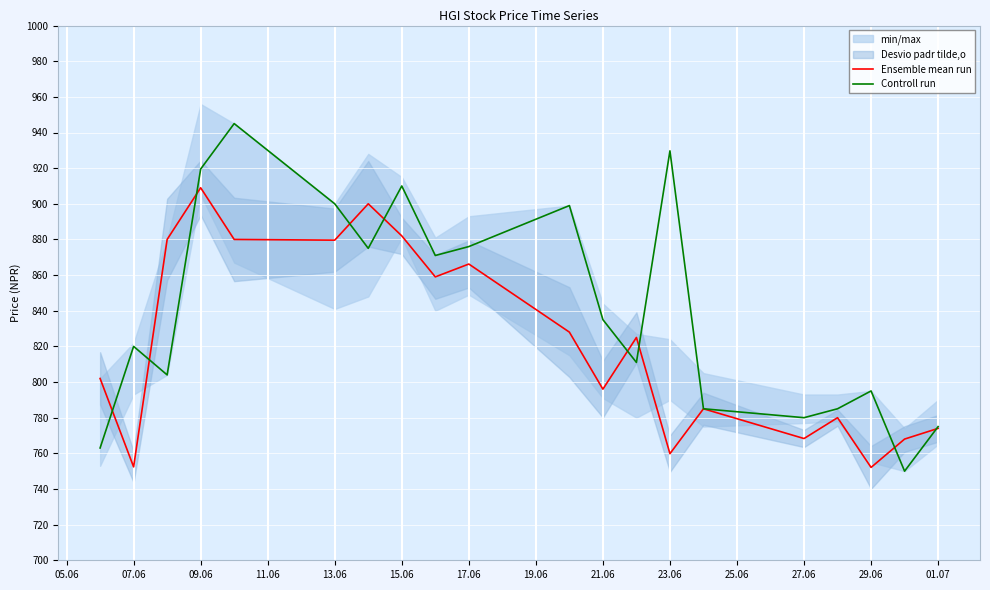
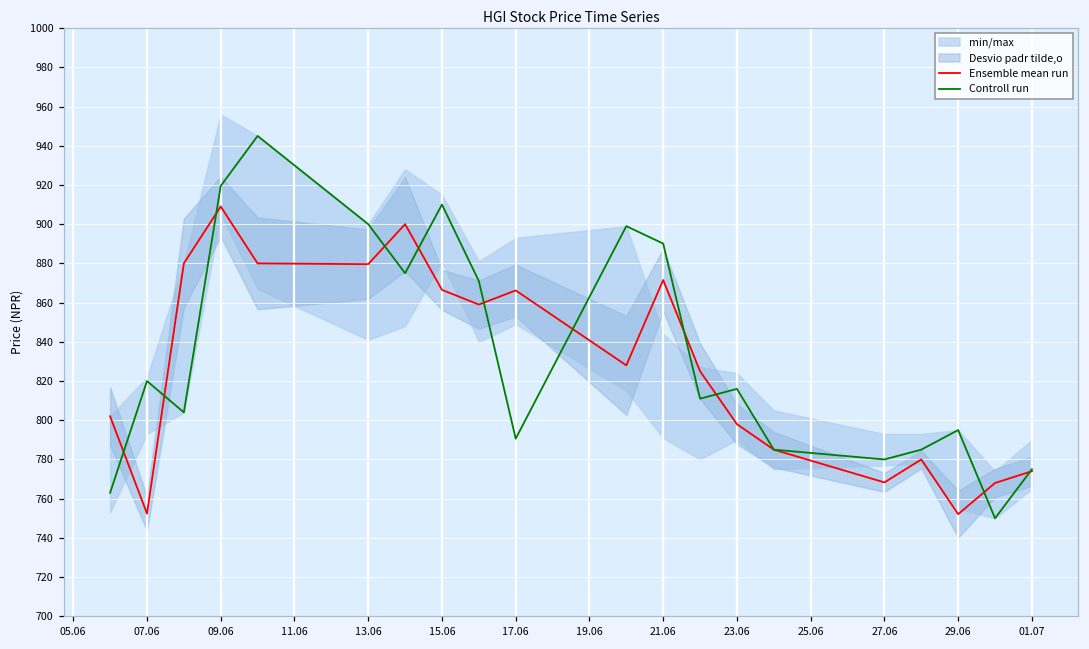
  {
    "Ensemble mean run": {
      "07.06": 752,
      "09.06": 909,
      "13.06": 880,
-     "15.06": 882,
+     "15.06": 867,
      "17.06": 866,
-     "21.06": 796,
-     "23.06": 760,
+     "21.06": 872,
+     "23.06": 798,
      "27.06": 768,
      "29.06": 752
    },
    "Controll run": {
      "07.06": 820,
      "09.06": 920,
      "15.06": 910,
-     "17.06": 876,
-     "21.06": 835,
-     "23.06": 930,
+     "17.06": 791,
+     "21.06": 890,
+     "23.06": 816,
      "27.06": 780
    }
  }
